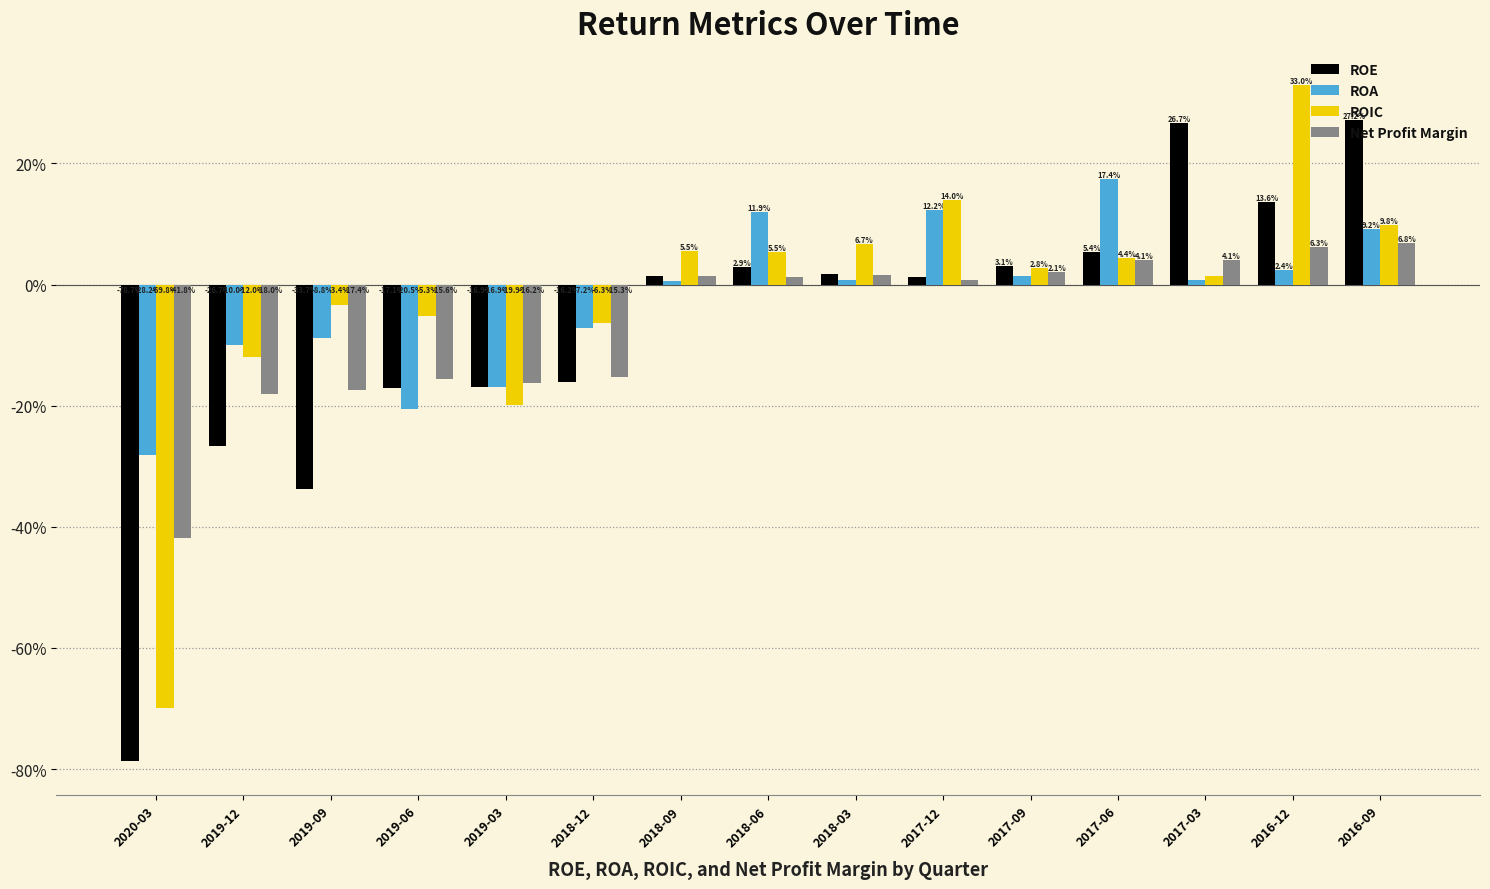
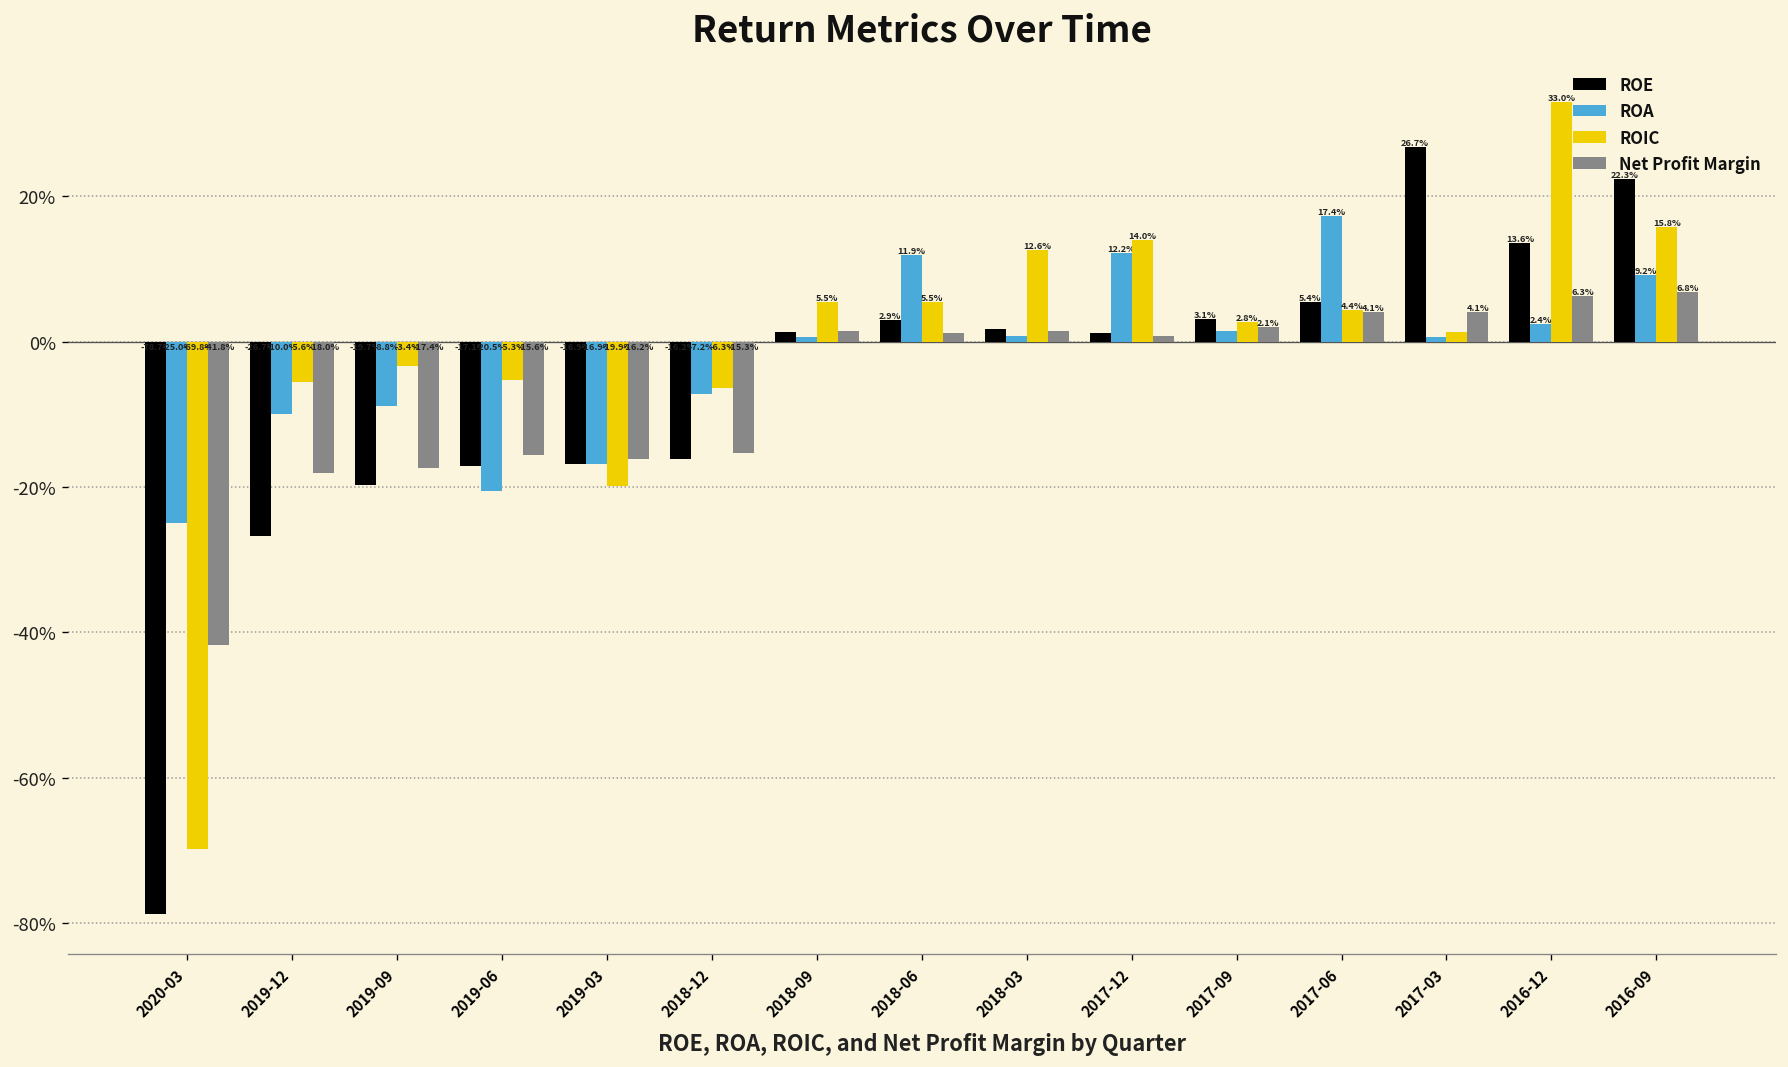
  {
    "ROE": {
-     "2019-09": "-34%",
+     "2019-09": "-20%",
      "2018-06": "2.9%",
      "2017-09": "3.1%",
      "2017-06": "5.4%",
      "2017-03": "26.7%",
      "2016-12": "13.6%",
-     "2016-09": "27.2%"
+     "2016-09": "22.3%"
    },
    "ROA": {
-     "2020-03": "-28.2%",
+     "2020-03": "-25.0%",
      "2018-06": "11.9%",
      "2017-12": "12.2%",
      "2017-06": "17.4%",
      "2016-12": "2.4%",
      "2016-09": "9.2%"
    },
    "ROIC": {
-     "2019-12": "-12.0%",
+     "2019-12": "-5.6%",
      "2018-09": "5.5%",
      "2018-06": "5.5%",
-     "2018-03": "6.7%",
+     "2018-03": "12.6%",
      "2017-12": "14.0%",
      "2017-09": "2.8%",
      "2017-06": "4.4%",
      "2016-12": "33.0%",
-     "2016-09": "9.8%"
+     "2016-09": "15.8%"
    },
    "Net Profit Margin": {
      "2017-09": "2.1%",
      "2017-06": "4.1%",
      "2017-03": "4.1%",
      "2016-12": "6.3%",
      "2016-09": "6.8%"
    }
  }
